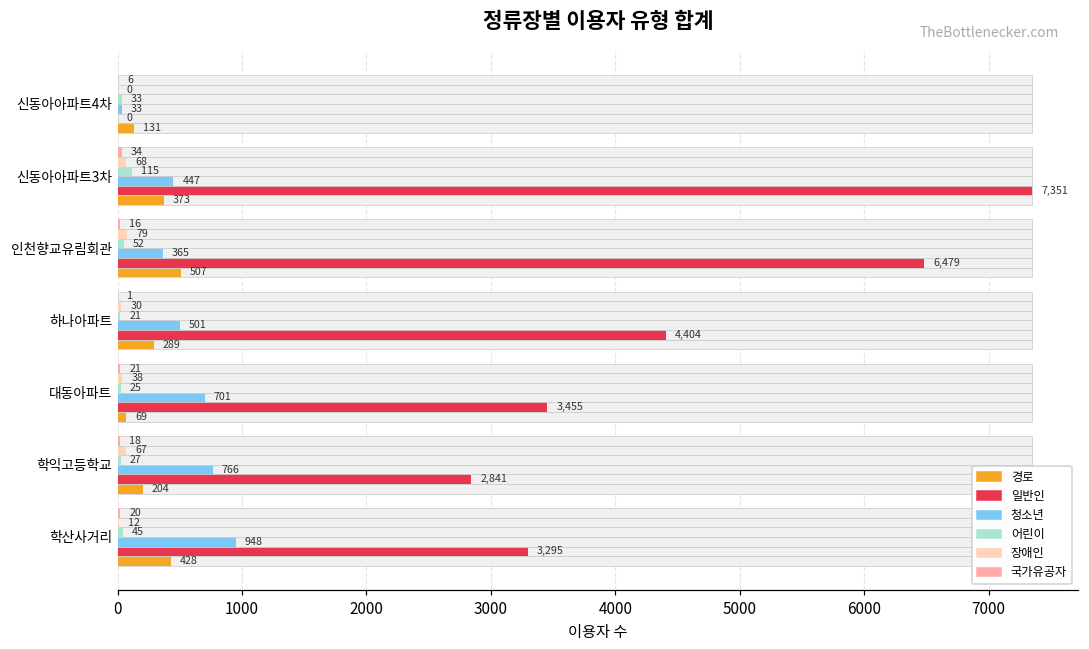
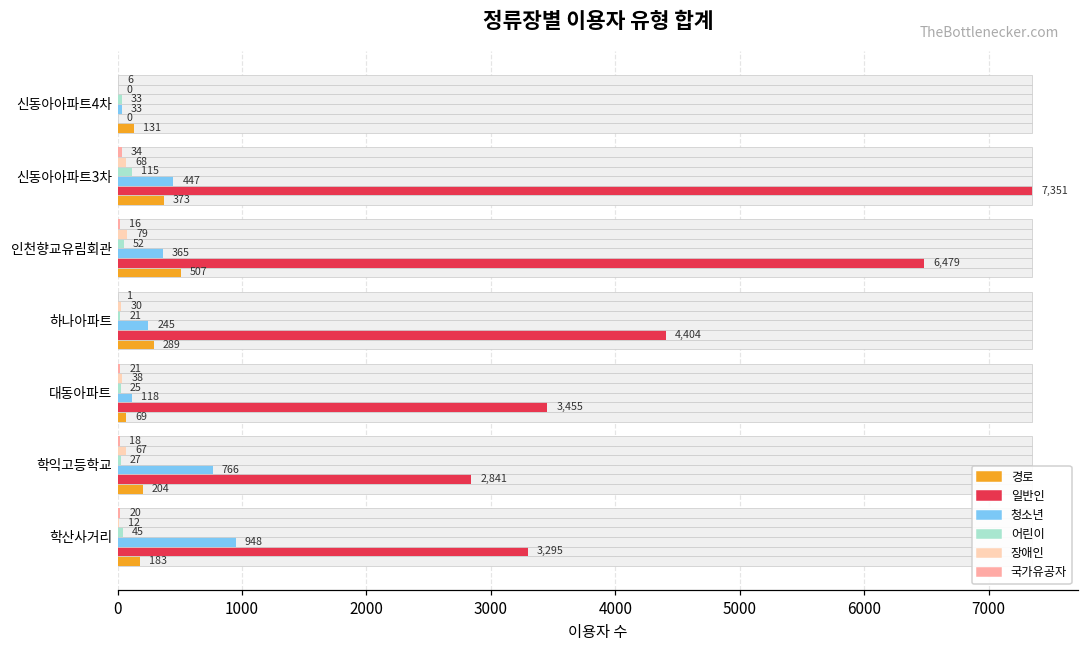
  {
    "경로": {
-     "학산사거리": "428"
+     "학산사거리": "183"
    },
    "일반인": {
      "신동아아파트4차": "0",
      "신동아아파트3차": "7,351"
    },
    "청소년": {
-     "하나아파트": "501",
-     "대동아파트": "701"
+     "하나아파트": "245",
+     "대동아파트": "118"
    }
  }
